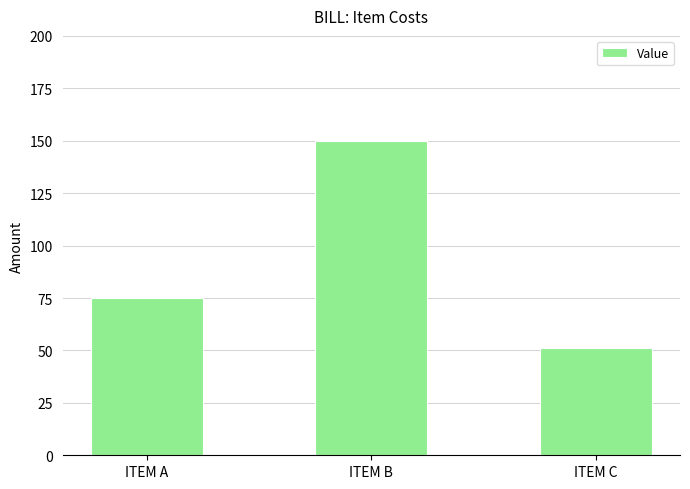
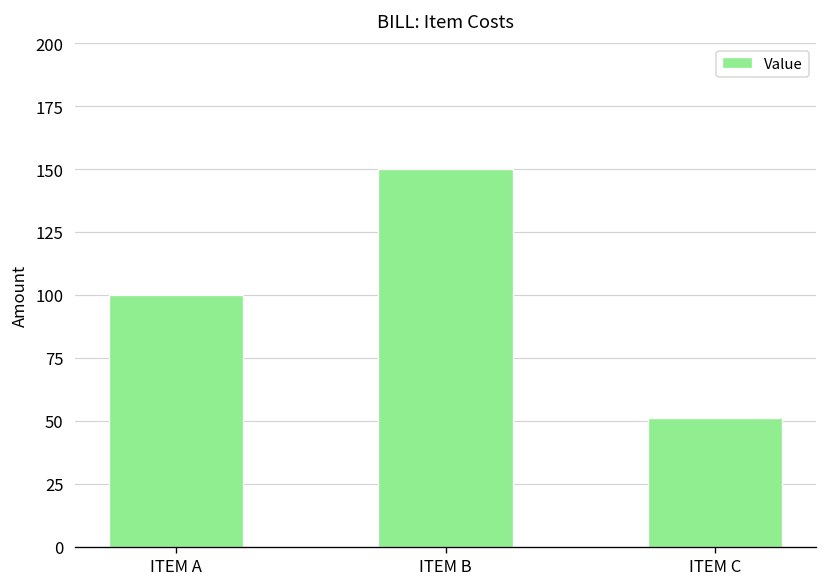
  {
-   "ITEM A": 75,
+   "ITEM A": 100,
    "ITEM B": 150,
    "ITEM C": 51
  }
